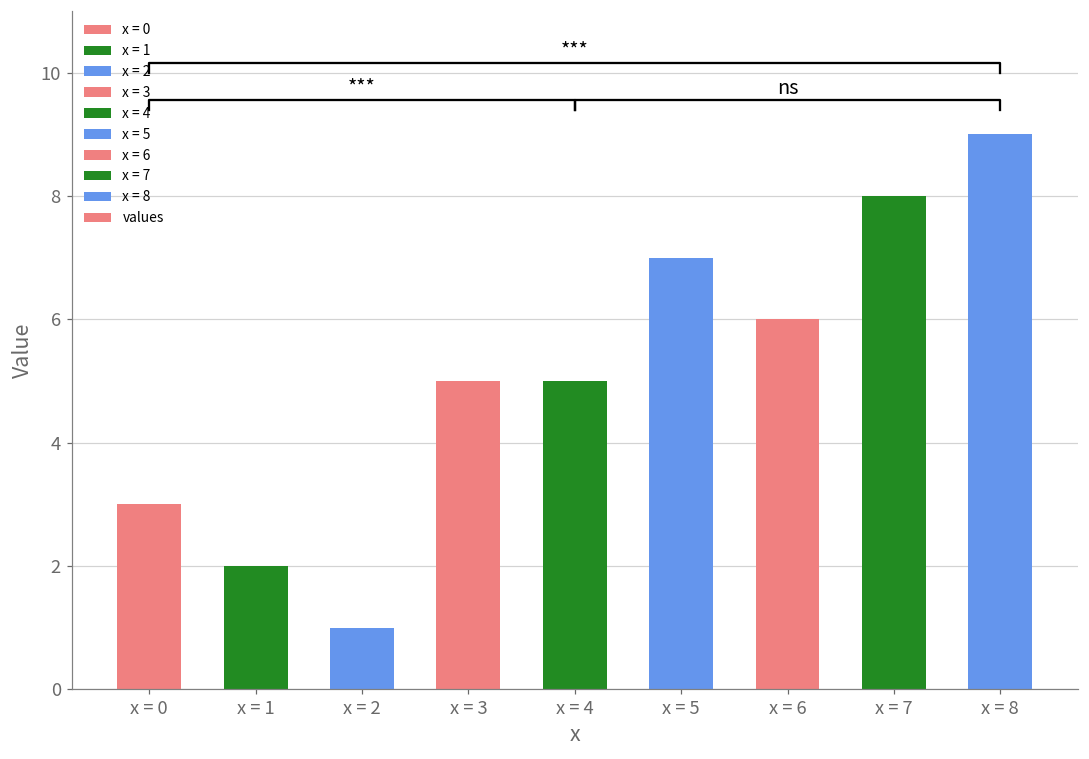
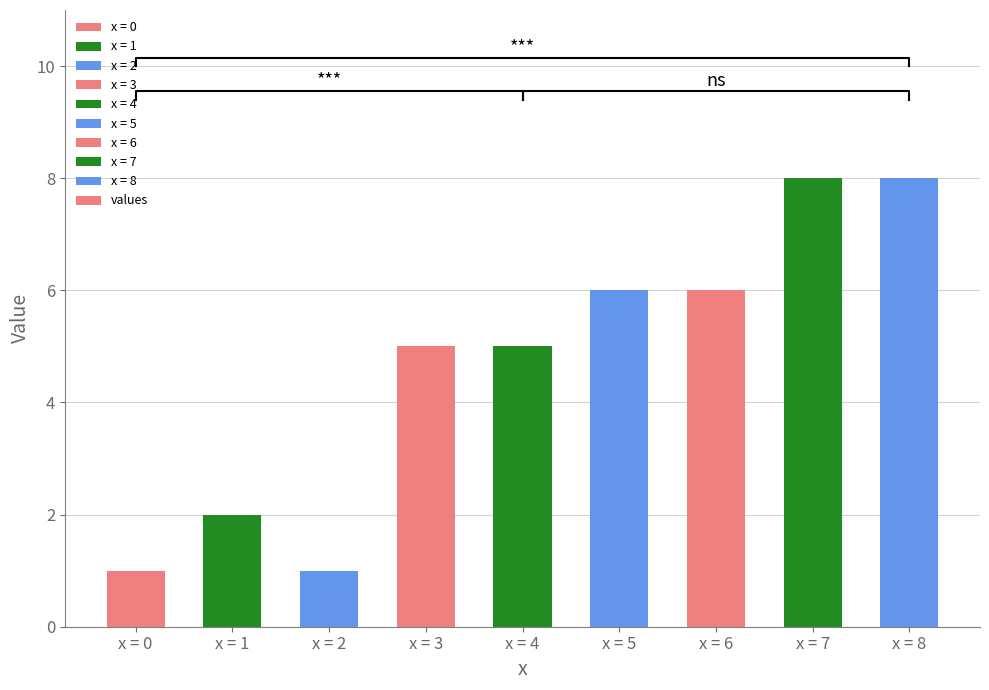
  {
    "values": {
-     "x = 0": 3,
+     "x = 0": 1,
      "x = 1": 2,
      "x = 2": 1,
      "x = 3": 5,
      "x = 4": 5,
-     "x = 5": 7,
+     "x = 5": 6,
      "x = 6": 6,
      "x = 7": 8,
-     "x = 8": 9
+     "x = 8": 8
    }
  }
